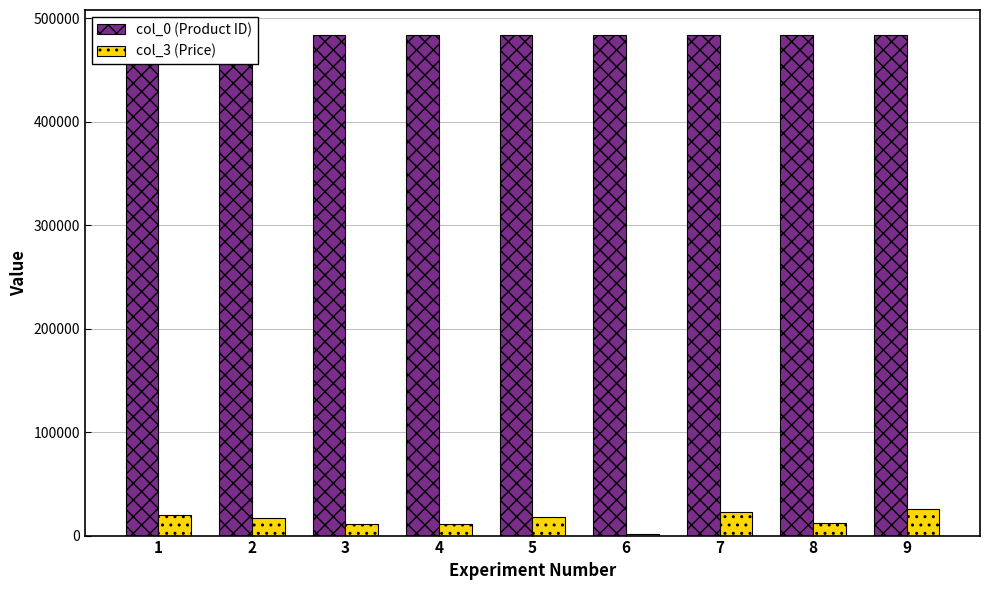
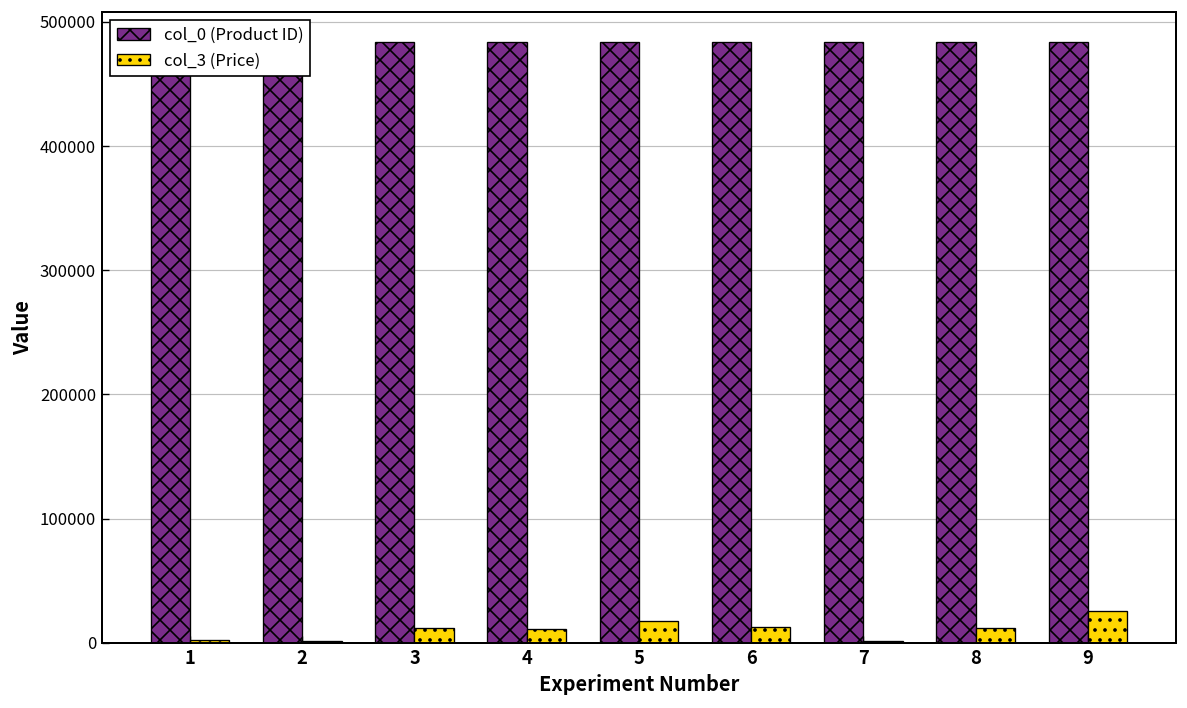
  {
    "col_0 (Product ID)": {
      "3": 484000,
      "4": 484000,
      "5": 484000,
      "6": 484000,
      "7": 484000,
      "8": 484000,
      "9": 484000
    },
    "col_3 (Price)": {
-     "1": 20000,
-     "2": 17000,
+     "1": 2000,
+     "2": 2000,
      "3": 12000,
      "4": 11000,
      "5": 18000,
-     "6": 2000,
-     "7": 23000,
+     "6": 13000,
+     "7": 2000,
      "8": 12000,
      "9": 25000
    }
  }
